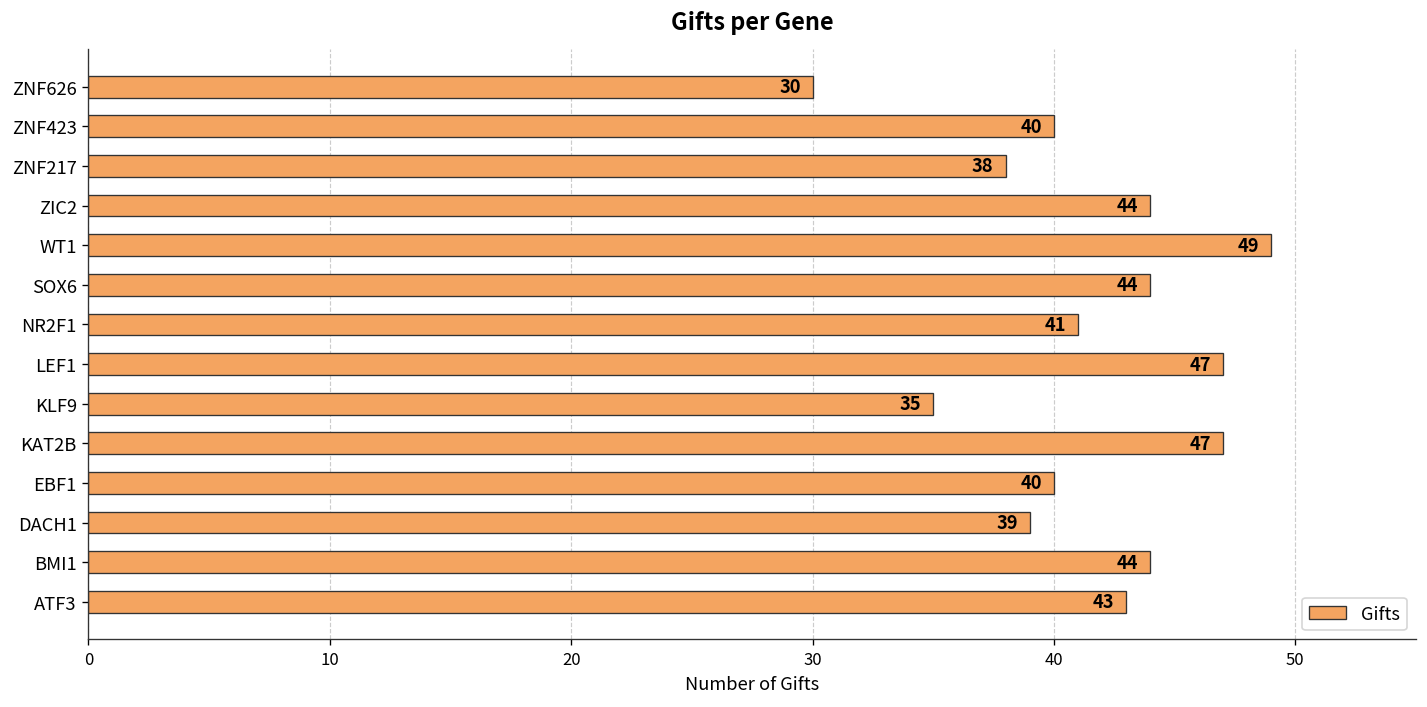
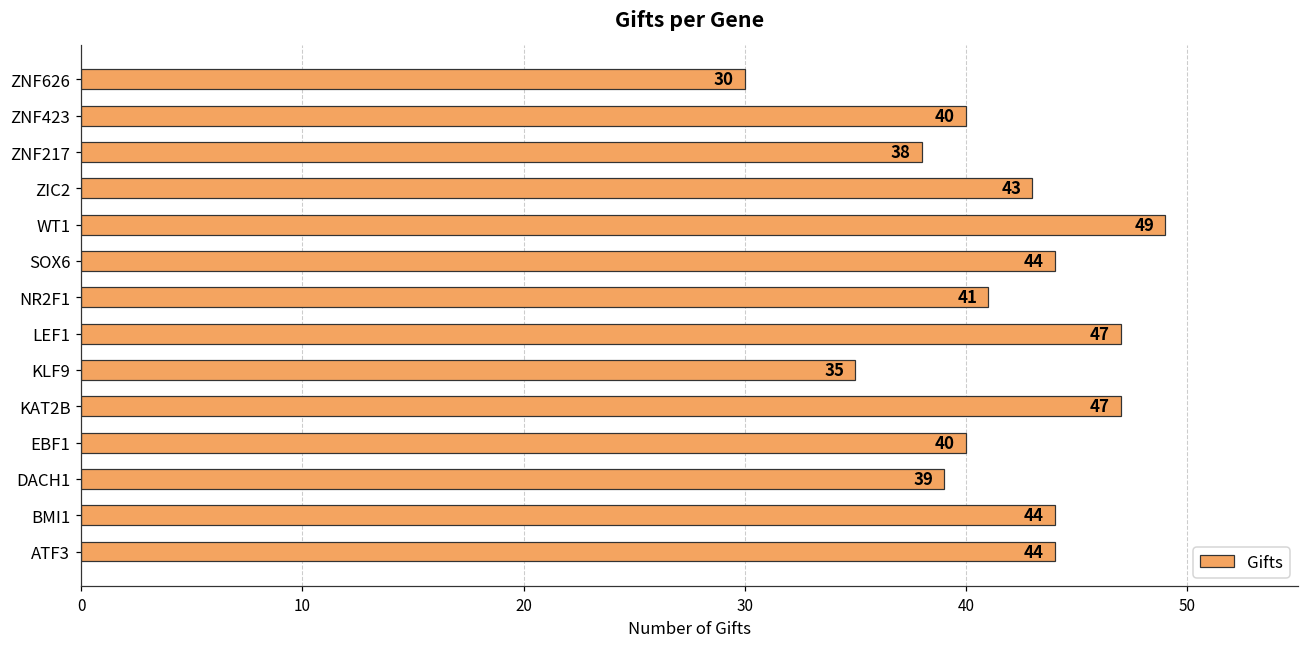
  {
    "ZNF626": 30,
    "ZNF423": 40,
    "ZNF217": 38,
-   "ZIC2": 44,
+   "ZIC2": 43,
    "WT1": 49,
    "SOX6": 44,
    "NR2F1": 41,
    "LEF1": 47,
    "KLF9": 35,
    "KAT2B": 47,
    "EBF1": 40,
    "DACH1": 39,
    "BMI1": 44,
-   "ATF3": 43
+   "ATF3": 44
  }
